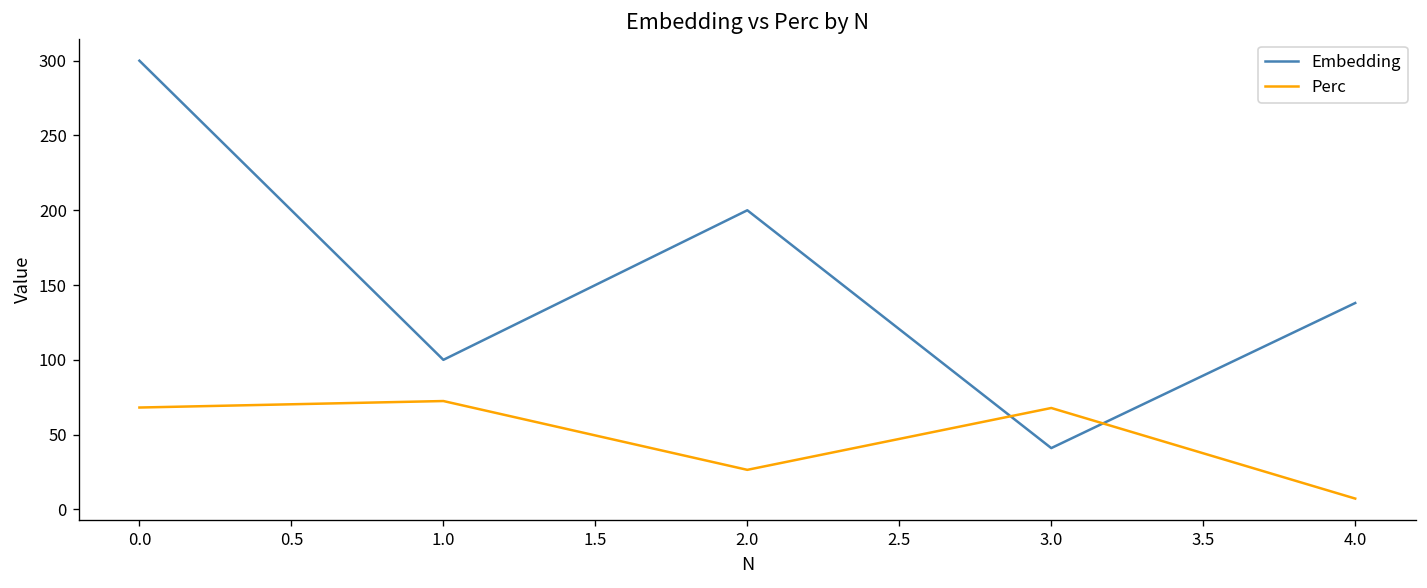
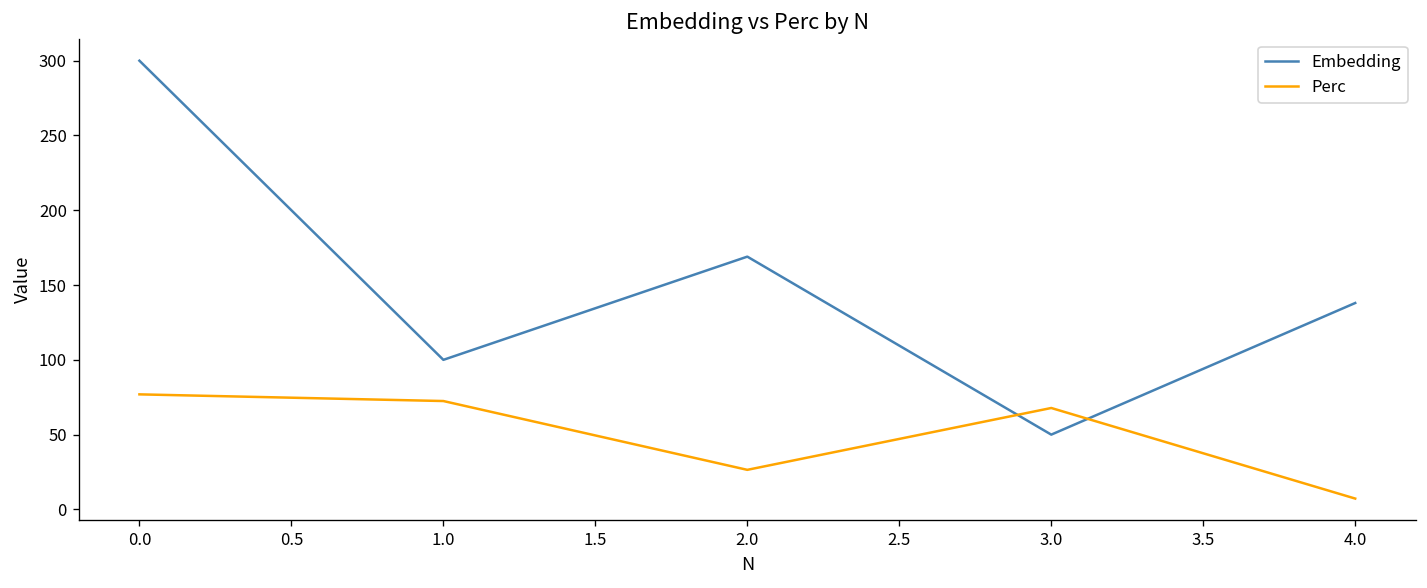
  {
    "Embedding": {
      "0.0": 300,
      "1.0": 100,
-     "2.0": 200,
-     "3.0": 41,
+     "2.0": 169,
+     "3.0": 50,
      "4.0": 138
    },
    "Perc": {
-     "0.0": 68,
+     "0.0": 77,
      "1.0": 72,
      "2.0": 26,
      "3.0": 68,
      "4.0": 7
    }
  }
